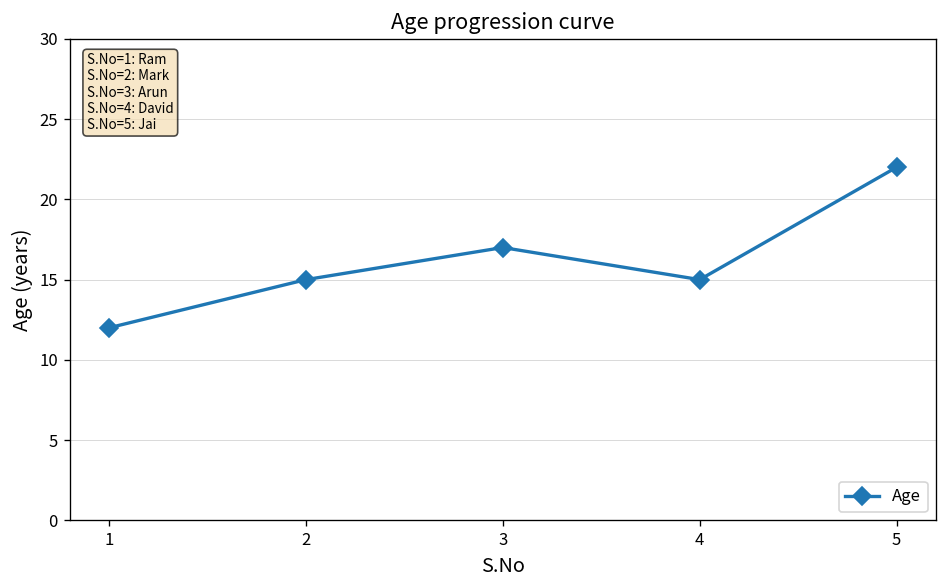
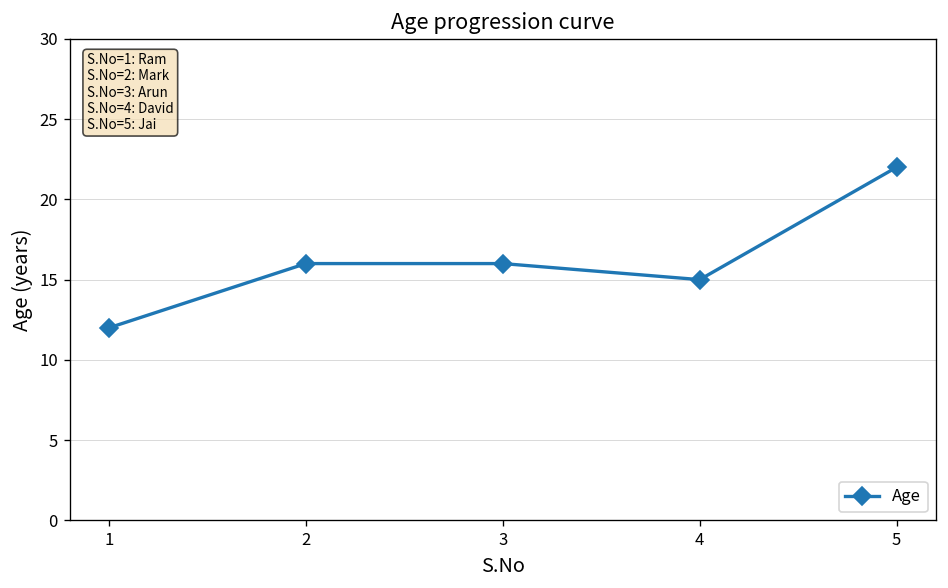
  {
    "1": 12,
-   "2": 15,
-   "3": 17,
+   "2": 16,
+   "3": 16,
    "4": 15,
    "5": 22
  }
